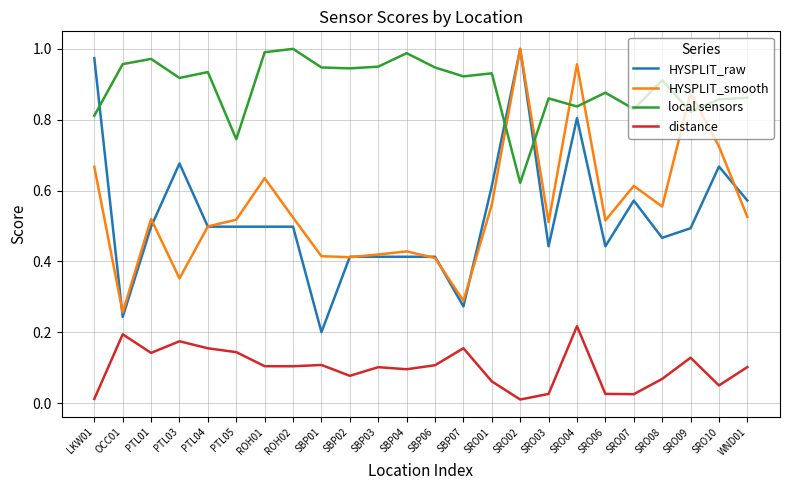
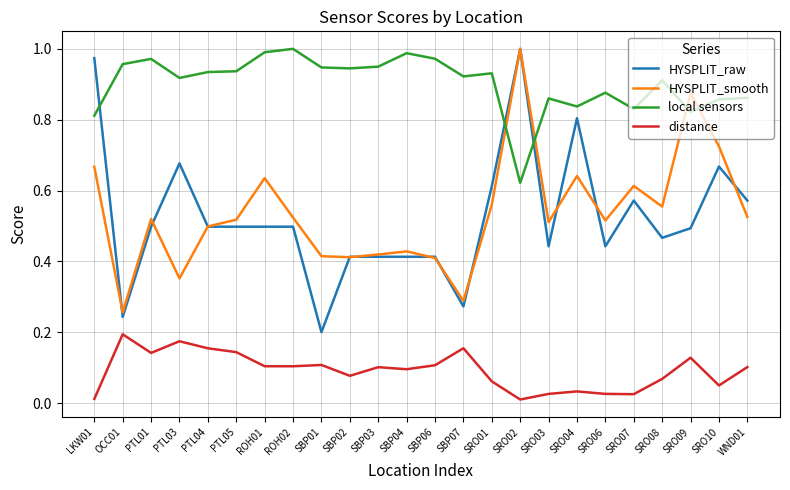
  {
    "HYSPLIT_raw": {
      "LKW01": 0.97,
      "OCC01": 0.24,
      "PTL01": 0.50,
      "PTL03": 0.68,
      "PTL05": 0.50,
      "ROH01": 0.50,
      "ROH02": 0.50,
      "SBP01": 0.20,
      "SBP04": 0.41,
      "SBP07": 0.27,
      "SRO01": 0.61,
      "SRO03": 0.44,
      "SRO04": 0.80,
      "SRO06": 0.44,
      "SRO07": 0.57,
      "SRO08": 0.47,
      "SRO09": 0.49,
      "SRO10": 0.67,
      "WND01": 0.57
    },
    "HYSPLIT_smooth": {
      "LKW01": 0.67,
      "OCC01": 0.26,
      "PTL01": 0.52,
      "PTL03": 0.35,
      "PTL05": 0.52,
      "ROH01": 0.64,
      "ROH02": 0.52,
      "SBP01": 0.41,
      "SBP04": 0.43,
      "SBP07": 0.29,
      "SRO01": 0.56,
      "SRO03": 0.51,
-     "SRO04": 0.96,
+     "SRO04": 0.64,
      "SRO06": 0.52,
      "SRO07": 0.61,
      "SRO08": 0.55,
      "SRO10": 0.72,
      "WND01": 0.53
    },
    "local sensors": {
      "LKW01": 0.81,
      "OCC01": 0.96,
      "PTL01": 0.97,
      "PTL03": 0.92,
      "PTL04": 0.93,
-     "PTL05": 0.75,
+     "PTL05": 0.94,
      "ROH01": 0.99,
      "ROH02": 1.00,
      "SBP01": 0.95,
      "SBP02": 0.94,
      "SBP03": 0.95,
      "SBP04": 0.99,
-     "SBP06": 0.95,
+     "SBP06": 0.97,
      "SBP07": 0.92,
      "SRO01": 0.93,
      "SRO02": 0.62,
      "SRO03": 0.86,
      "SRO04": 0.84,
      "SRO06": 0.88
    },
    "distance": {
      "LKW01": 0.01,
      "OCC01": 0.19,
      "PTL01": 0.14,
      "PTL03": 0.17,
      "PTL04": 0.15,
      "PTL05": 0.14,
      "ROH01": 0.10,
      "ROH02": 0.10,
      "SBP01": 0.11,
      "SBP02": 0.08,
      "SBP03": 0.10,
      "SBP04": 0.10,
      "SBP06": 0.11,
      "SBP07": 0.16,
      "SRO01": 0.06,
      "SRO02": 0.01,
      "SRO03": 0.03,
-     "SRO04": 0.22,
+     "SRO04": 0.03,
      "SRO06": 0.03,
      "SRO07": 0.03,
      "SRO08": 0.07,
      "SRO09": 0.13,
      "SRO10": 0.05,
      "WND01": 0.10
    }
  }
